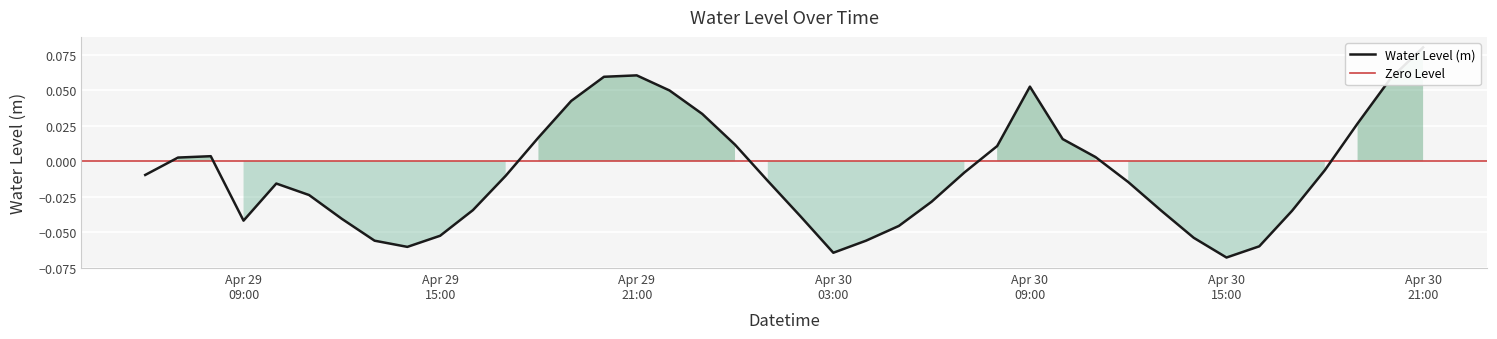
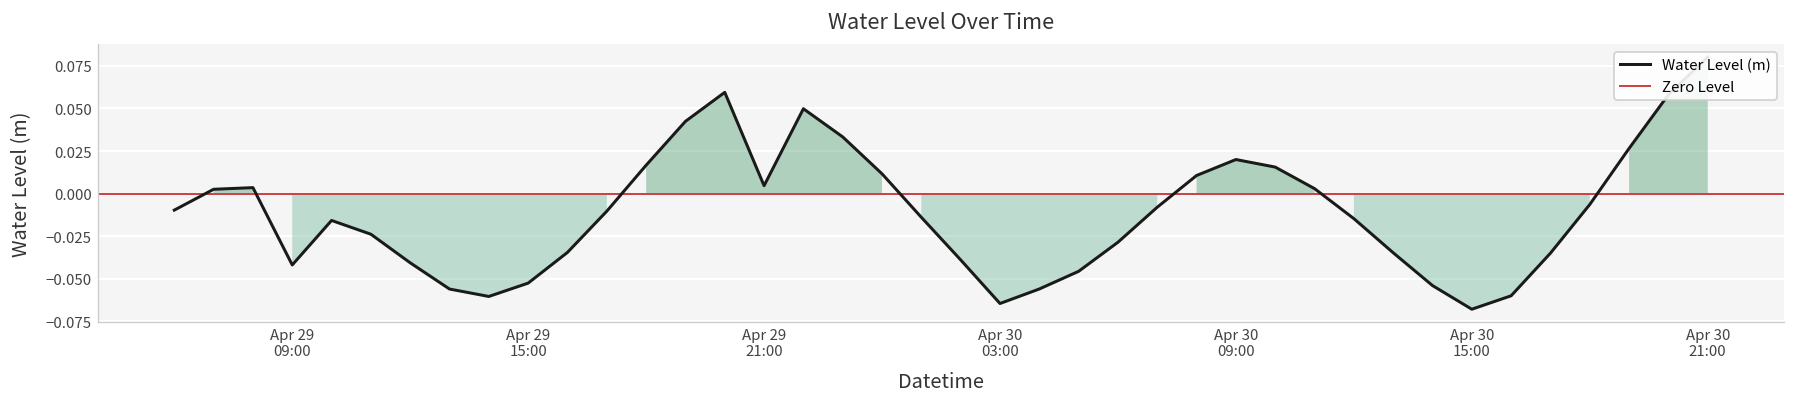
  {
    "Apr 29 09:00": -0.042,
    "Apr 29 15:00": -0.053,
-   "Apr 29 21:00": 0.060,
+   "Apr 29 21:00": 0.005,
    "Apr 30 03:00": -0.065,
-   "Apr 30 09:00": 0.053,
+   "Apr 30 09:00": 0.020,
    "Apr 30 15:00": -0.068
  }
